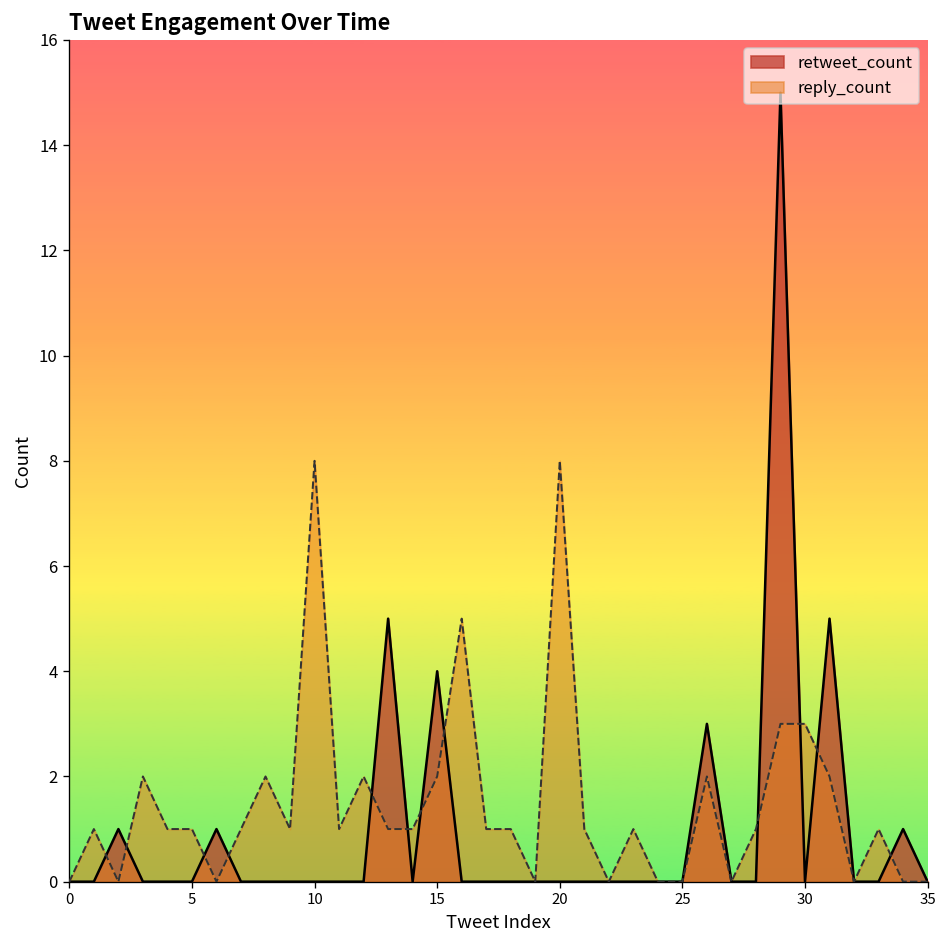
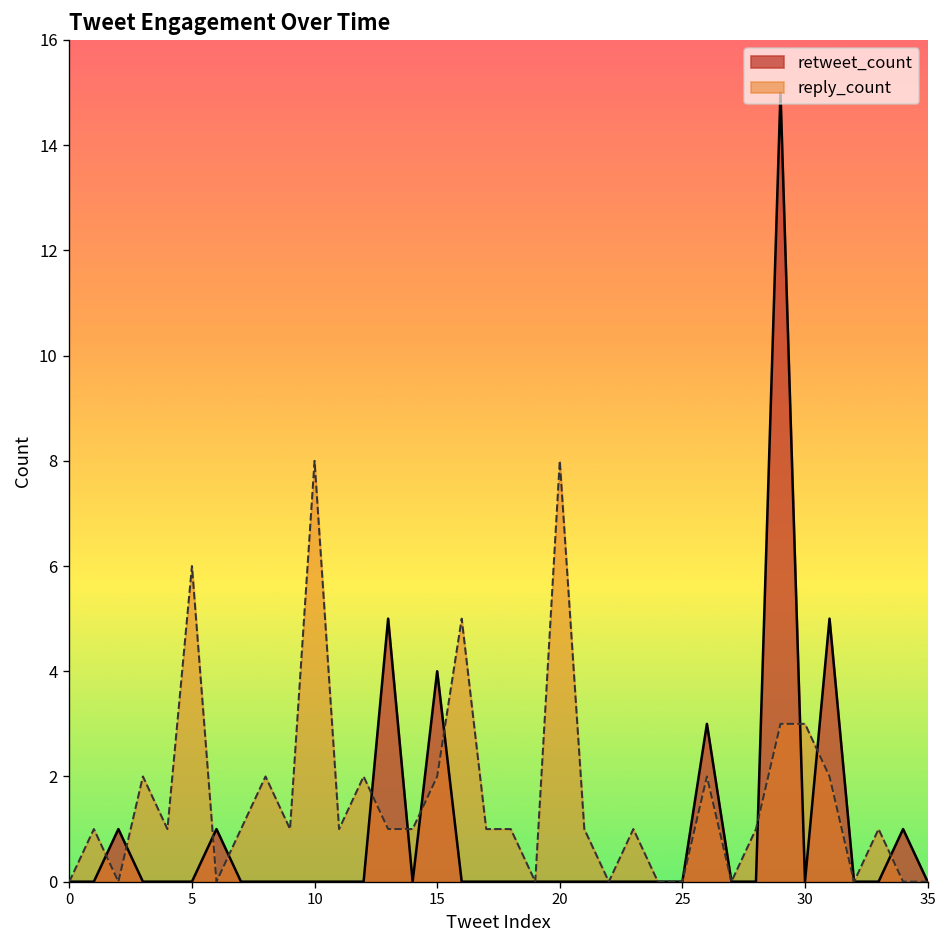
  {
    "retweet_count": {
      "5": 0,
      "10": 0,
      "15": 4,
      "20": 0,
      "30": 0
    },
    "reply_count": {
-     "5": 1,
+     "5": 6,
      "10": 8,
      "15": 2,
      "20": 8,
      "30": 3
    }
  }
